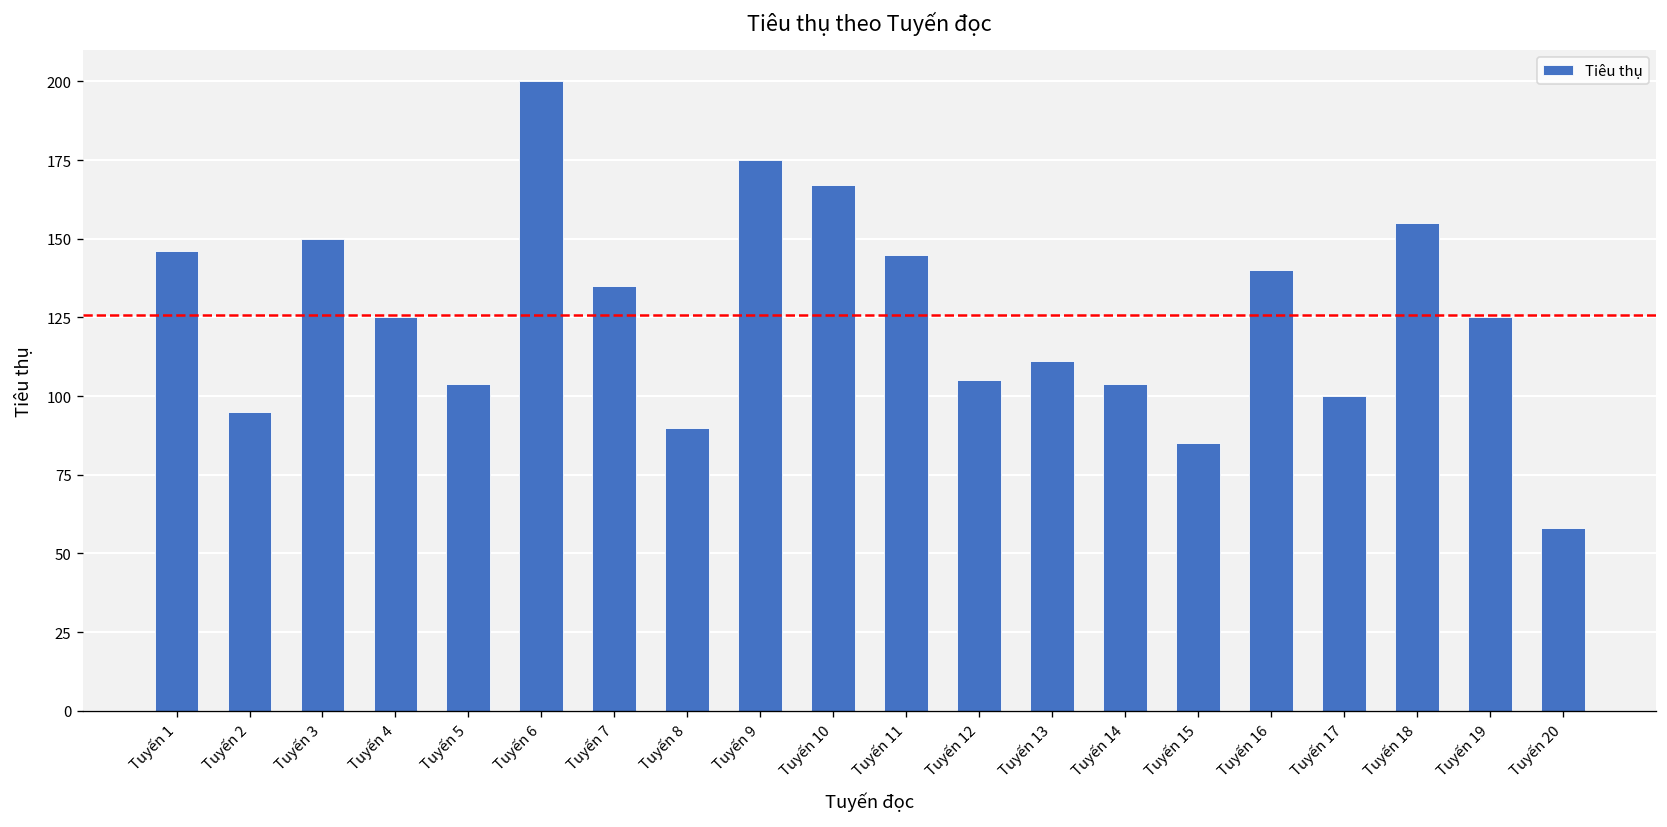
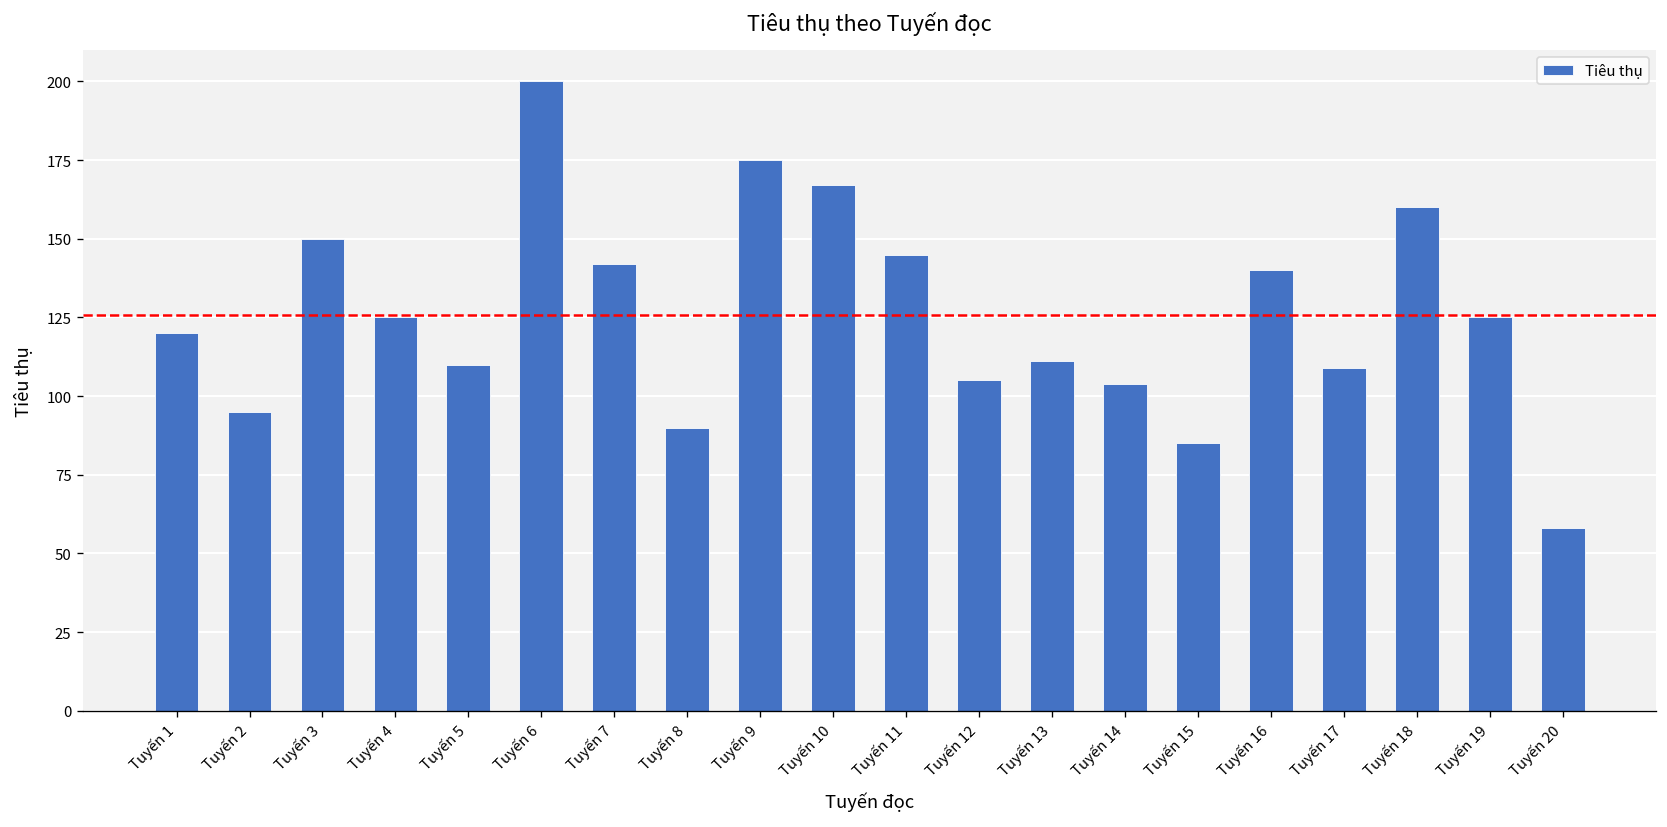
  {
-   "Tuyến 1": 146,
+   "Tuyến 1": 120,
    "Tuyến 2": 95,
    "Tuyến 3": 150,
    "Tuyến 4": 125,
-   "Tuyến 5": 104,
+   "Tuyến 5": 110,
    "Tuyến 6": 200,
-   "Tuyến 7": 135,
+   "Tuyến 7": 142,
    "Tuyến 8": 90,
    "Tuyến 9": 175,
    "Tuyến 10": 167,
    "Tuyến 11": 145,
    "Tuyến 12": 105,
    "Tuyến 13": 111,
    "Tuyến 14": 104,
    "Tuyến 15": 85,
    "Tuyến 16": 140,
-   "Tuyến 17": 100,
-   "Tuyến 18": 155,
+   "Tuyến 17": 109,
+   "Tuyến 18": 160,
    "Tuyến 19": 125,
    "Tuyến 20": 58
  }
